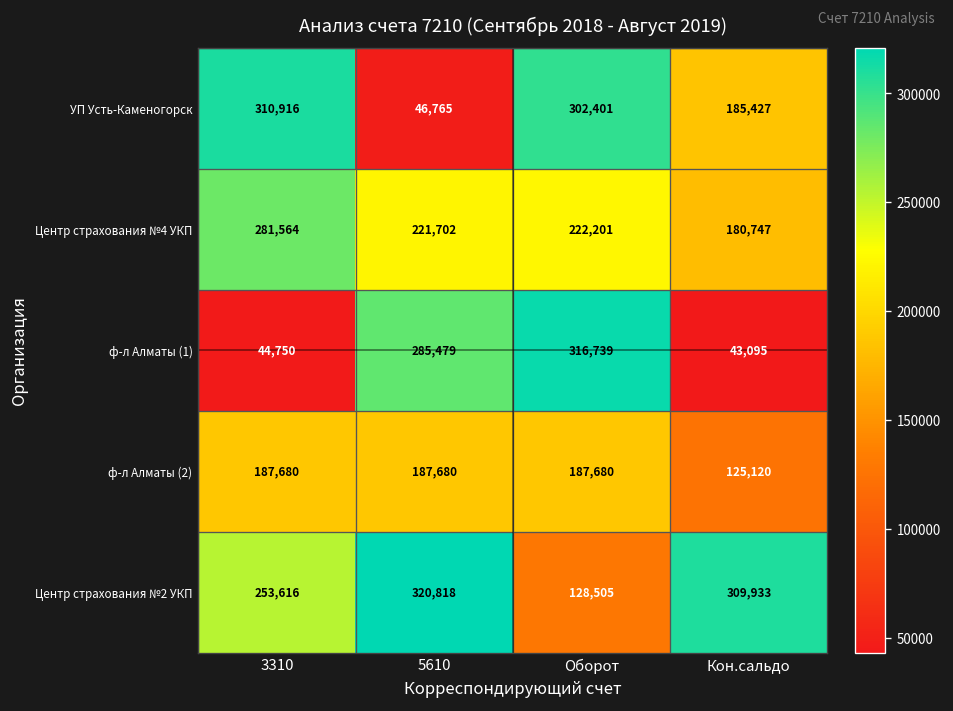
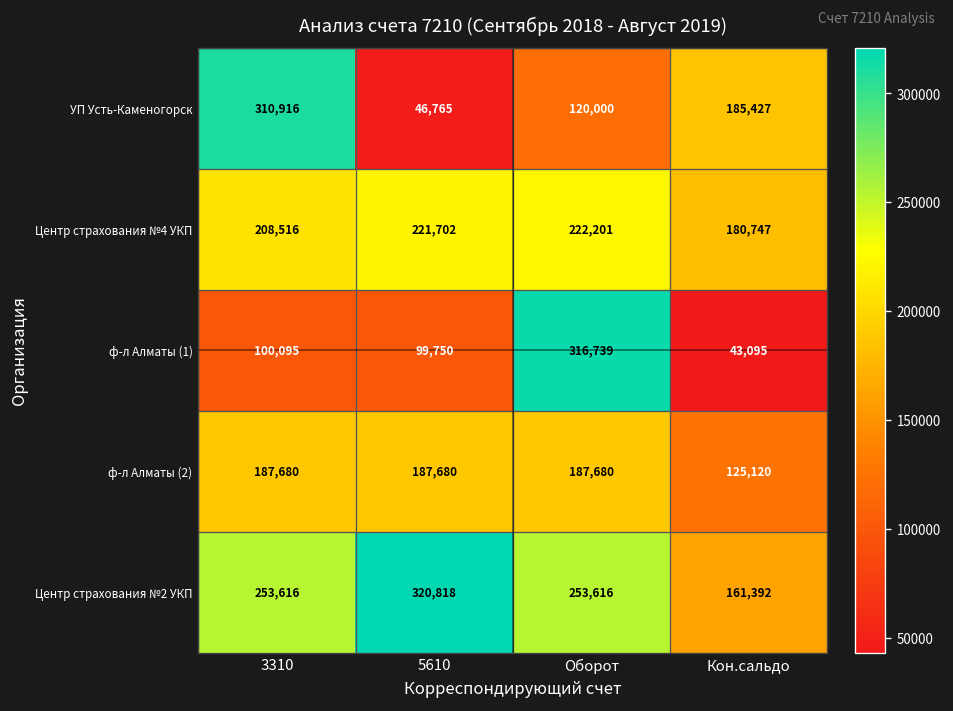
  {
    "УП Усть-Каменогорск": {
      "3310": "310,916",
      "5610": "46,765",
-     "Оборот": "302,401",
+     "Оборот": "120,000",
      "Кон.сальдо": "185,427"
    },
    "Центр страхования №4 УКП": {
-     "3310": "281,564",
+     "3310": "208,516",
      "5610": "221,702",
      "Оборот": "222,201",
      "Кон.сальдо": "180,747"
    },
    "ф-л Алматы (1)": {
-     "3310": "44,750",
-     "5610": "285,479",
+     "3310": "100,095",
+     "5610": "99,750",
      "Оборот": "316,739",
      "Кон.сальдо": "43,095"
    },
    "ф-л Алматы (2)": {
      "3310": "187,680",
      "5610": "187,680",
      "Оборот": "187,680",
      "Кон.сальдо": "125,120"
    },
    "Центр страхования №2 УКП": {
      "3310": "253,616",
      "5610": "320,818",
-     "Оборот": "128,505",
-     "Кон.сальдо": "309,933"
+     "Оборот": "253,616",
+     "Кон.сальдо": "161,392"
    }
  }
